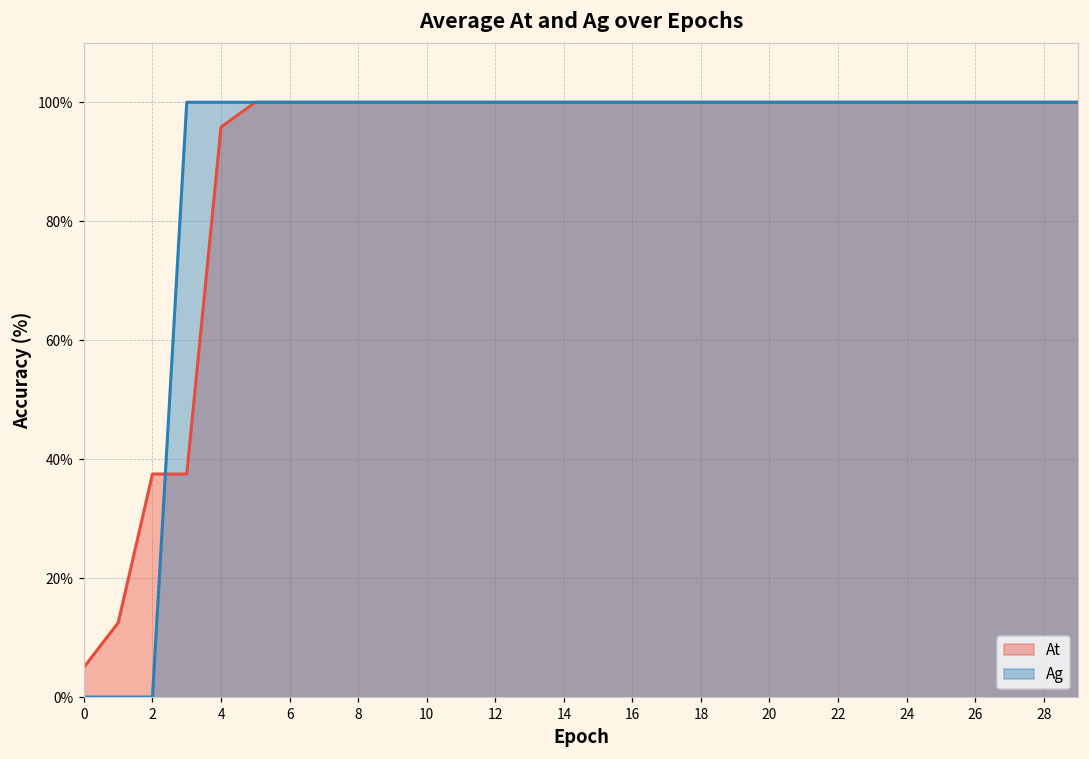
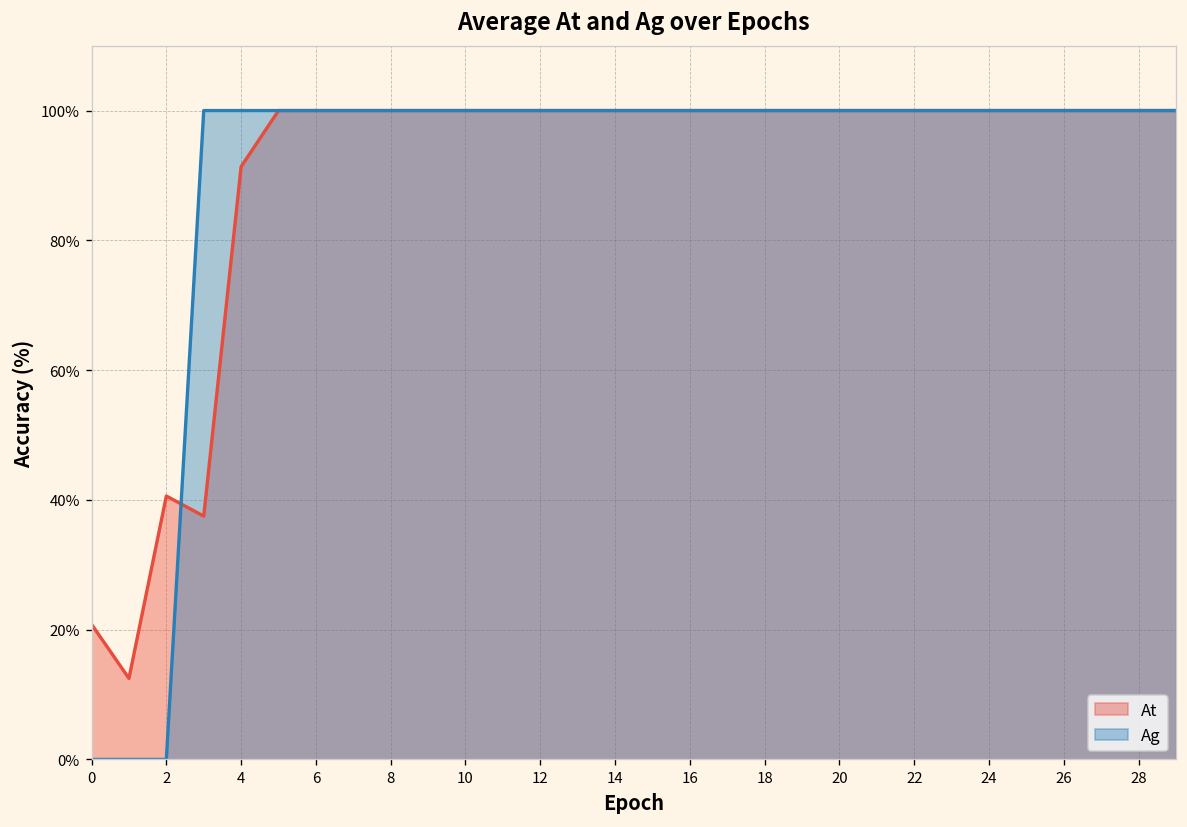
  {
    "At": {
-     "0": "5%",
-     "2": "38%",
-     "4": "96%"
+     "0": "21%",
+     "2": "41%",
+     "4": "91%"
    },
    "Ag": {
      "0": "0%",
      "2": "0%",
      "4": "100%"
    }
  }
